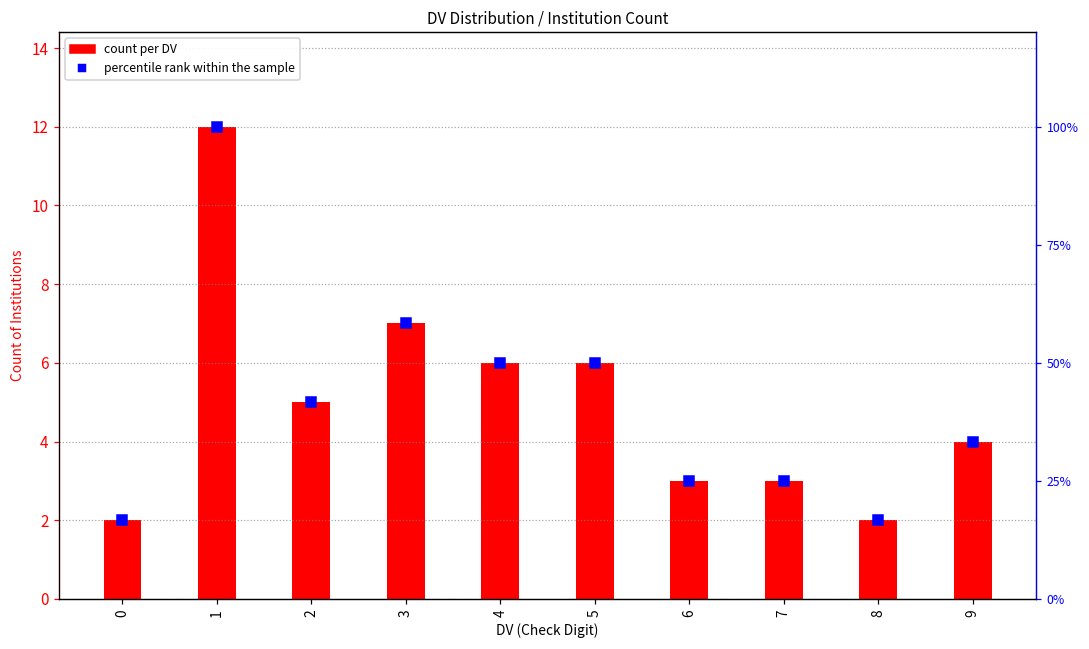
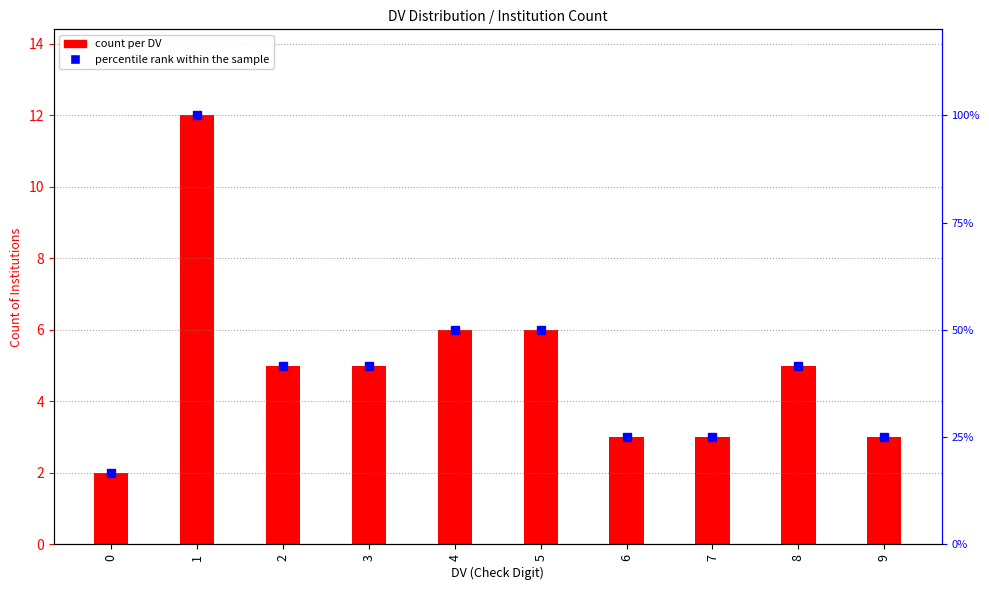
  {
    "count per DV": {
      "0": 2,
      "1": 12,
      "2": 5,
-     "3": 7,
+     "3": 5,
      "4": 6,
      "5": 6,
      "6": 3,
      "7": 3,
-     "8": 2,
-     "9": 4
+     "8": 5,
+     "9": 3
    }
  }
